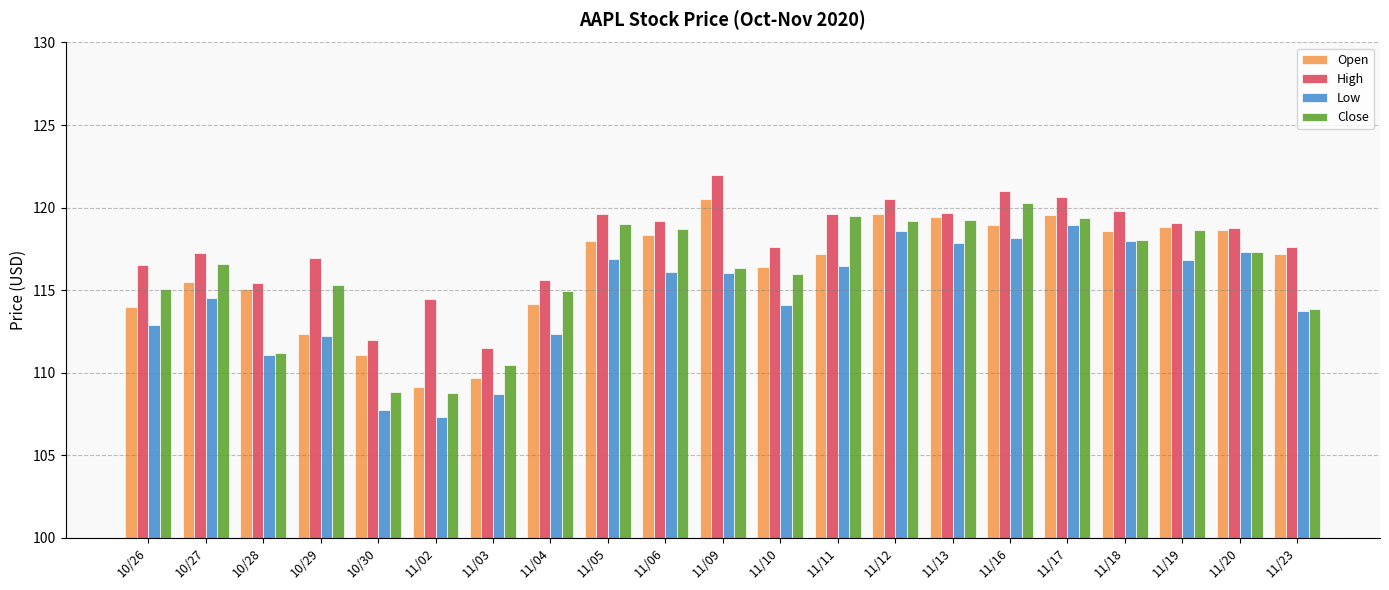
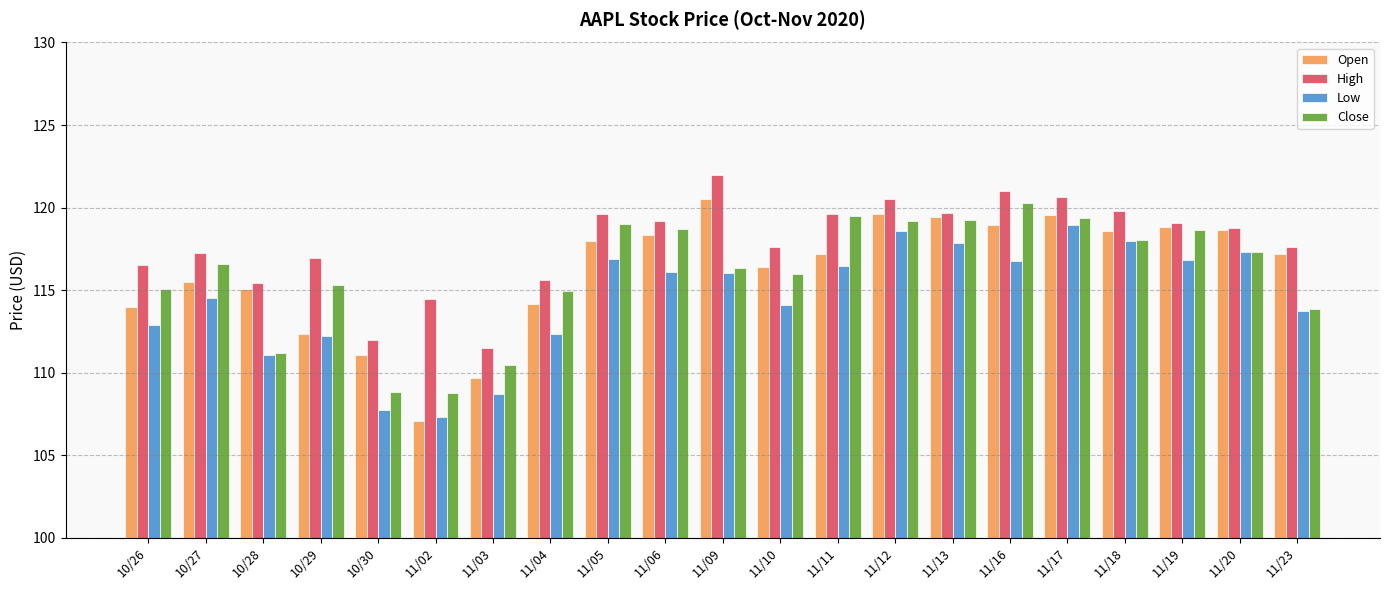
  {
    "Open": {
      "10/26": 114.0,
      "10/27": 115.5,
      "10/28": 115.1,
      "10/29": 112.4,
      "10/30": 111.1,
-     "11/02": 109.1,
+     "11/02": 107.1,
      "11/03": 109.7,
      "11/04": 114.1,
      "11/05": 117.9,
      "11/06": 118.3,
      "11/09": 120.5,
      "11/10": 116.4,
      "11/11": 117.2,
      "11/12": 119.6,
      "11/13": 119.4,
      "11/16": 118.9,
      "11/17": 119.6,
      "11/18": 118.6,
      "11/19": 118.8,
      "11/20": 118.6,
      "11/23": 117.2
    },
    "High": {
      "10/26": 116.6,
      "10/27": 117.3,
      "10/28": 115.4,
      "10/29": 116.9,
      "10/30": 112.0,
      "11/02": 114.5,
      "11/03": 111.5,
      "11/04": 115.6,
      "11/05": 119.6,
      "11/06": 119.2,
      "11/09": 122.0,
      "11/10": 117.6,
      "11/11": 119.6,
      "11/12": 120.5,
      "11/13": 119.7,
      "11/16": 121.0,
      "11/17": 120.7,
      "11/18": 119.8,
      "11/19": 119.1,
      "11/20": 118.8,
      "11/23": 117.6
    },
    "Low": {
      "10/26": 112.9,
      "10/27": 114.5,
      "10/28": 111.1,
      "10/29": 112.2,
      "10/30": 107.7,
      "11/02": 107.3,
      "11/03": 108.7,
      "11/04": 112.3,
      "11/05": 116.9,
      "11/06": 116.1,
      "11/09": 116.1,
      "11/10": 114.1,
      "11/11": 116.4,
      "11/12": 118.6,
      "11/13": 117.9,
-     "11/16": 118.2,
+     "11/16": 116.8,
      "11/17": 119.0,
      "11/18": 118.0,
      "11/19": 116.8,
      "11/20": 117.3,
      "11/23": 113.8
    },
    "Close": {
      "10/26": 115.1,
      "10/27": 116.6,
      "10/28": 111.2,
      "10/29": 115.3,
      "10/30": 108.9,
      "11/02": 108.8,
      "11/03": 110.4,
      "11/04": 114.9,
      "11/05": 119.0,
      "11/06": 118.7,
      "11/09": 116.3,
      "11/10": 116.0,
      "11/11": 119.5,
      "11/12": 119.2,
      "11/13": 119.3,
      "11/16": 120.3,
      "11/17": 119.4,
      "11/18": 118.0,
      "11/19": 118.6,
      "11/20": 117.3,
      "11/23": 113.8
    }
  }
